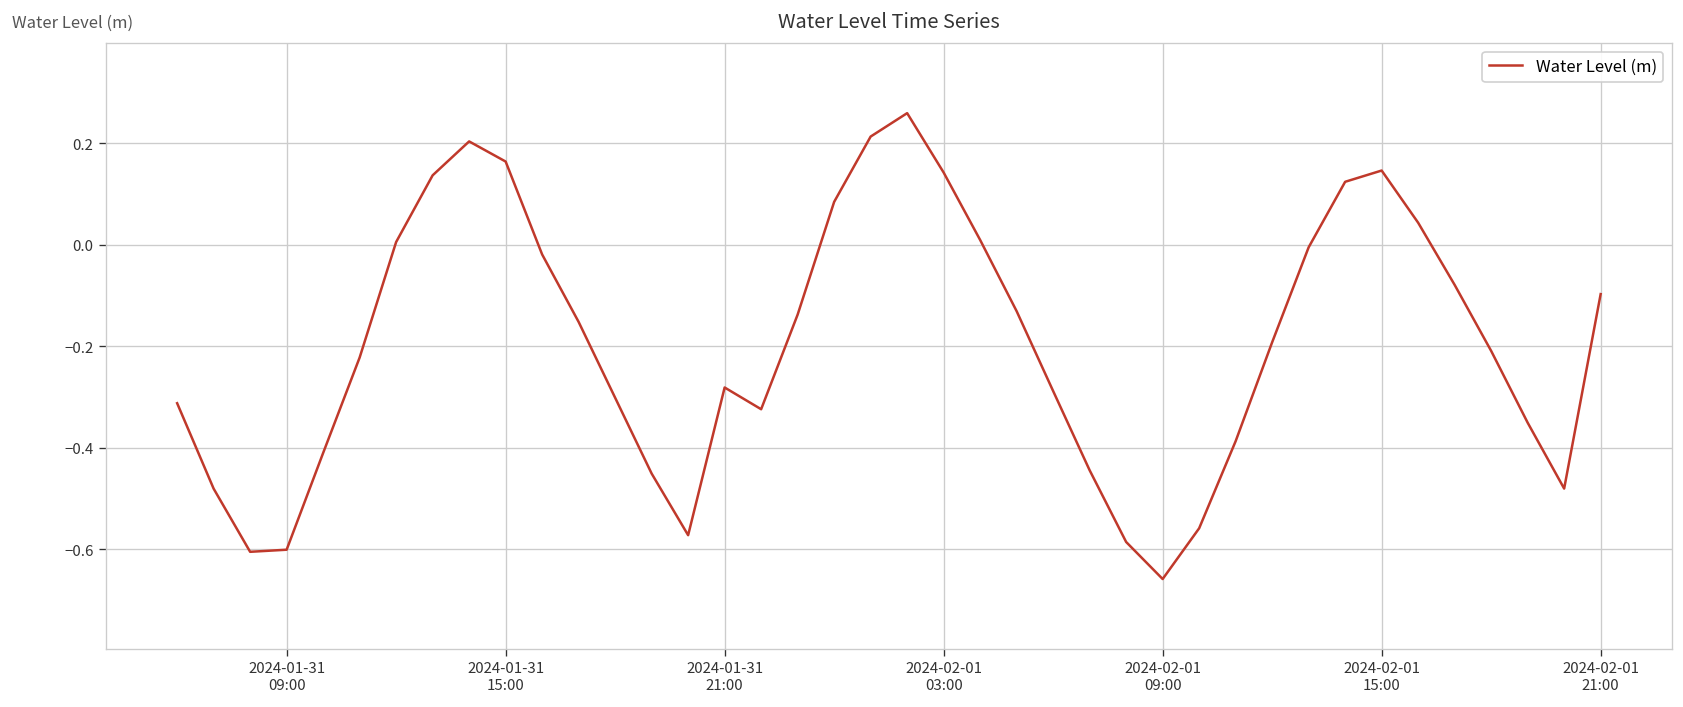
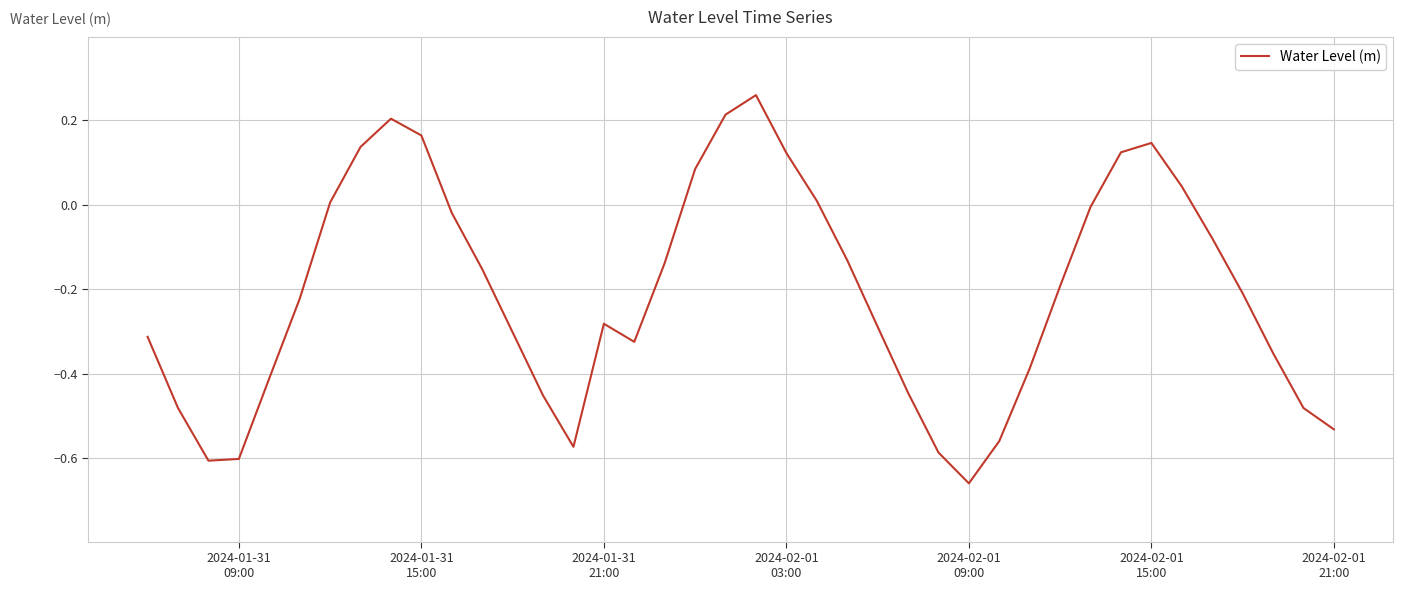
  {
    "2024-01-31 09:00": -0.60,
    "2024-01-31 15:00": 0.16,
    "2024-01-31 21:00": -0.28,
-   "2024-02-01 03:00": 0.14,
+   "2024-02-01 03:00": 0.12,
    "2024-02-01 09:00": -0.66,
    "2024-02-01 15:00": 0.15,
-   "2024-02-01 21:00": -0.10
+   "2024-02-01 21:00": -0.53
  }
